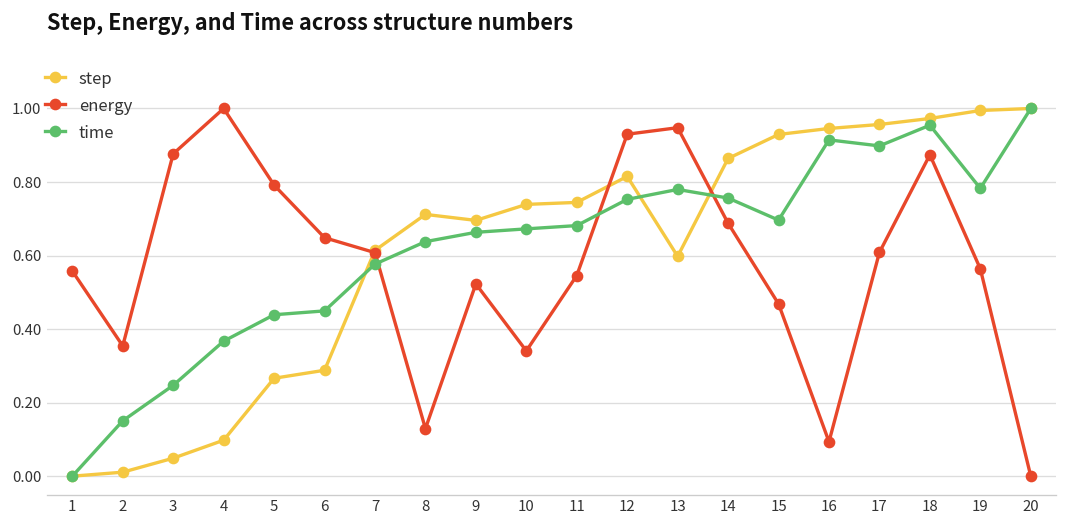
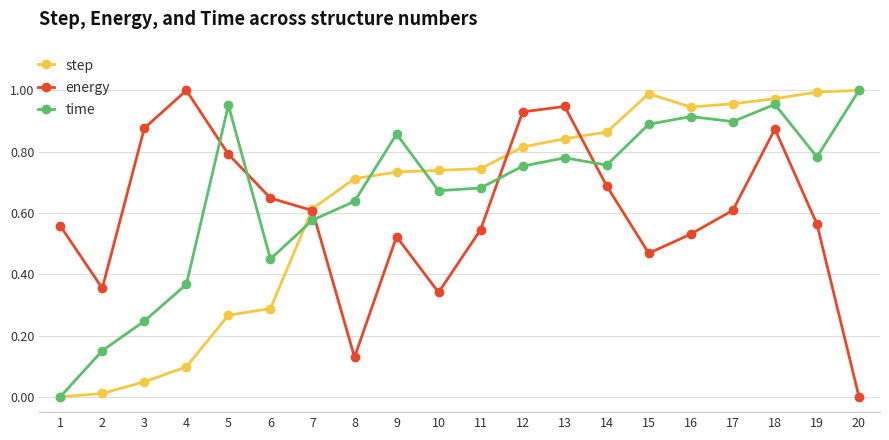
  {
    "step": {
      "2": 0.01,
      "3": 0.05,
      "4": 0.10,
      "5": 0.27,
      "6": 0.29,
      "8": 0.71,
-     "9": 0.70,
+     "9": 0.73,
      "10": 0.74,
      "11": 0.74,
      "12": 0.82,
-     "13": 0.60,
+     "13": 0.84,
      "14": 0.86,
-     "15": 0.93,
+     "15": 0.99,
      "16": 0.95,
      "17": 0.96,
      "18": 0.97,
      "19": 0.99
    },
    "energy": {
      "1": 0.56,
      "2": 0.35,
      "3": 0.88,
      "4": 1.00,
      "5": 0.79,
      "6": 0.65,
      "8": 0.13,
      "9": 0.52,
      "10": 0.34,
      "11": 0.55,
      "12": 0.93,
      "13": 0.95,
      "14": 0.69,
      "15": 0.47,
-     "16": 0.09,
+     "16": 0.53,
      "17": 0.61,
      "18": 0.87,
      "19": 0.56,
      "20": 0.00
    },
    "time": {
      "2": 0.15,
      "3": 0.25,
      "4": 0.37,
-     "5": 0.44,
+     "5": 0.95,
      "6": 0.45,
      "7": 0.58,
      "8": 0.64,
-     "9": 0.66,
+     "9": 0.86,
      "10": 0.67,
      "11": 0.68,
      "12": 0.75,
      "13": 0.78,
      "14": 0.76,
-     "15": 0.70,
+     "15": 0.89,
      "16": 0.91,
      "17": 0.90,
      "18": 0.95,
      "19": 0.78
    }
  }
